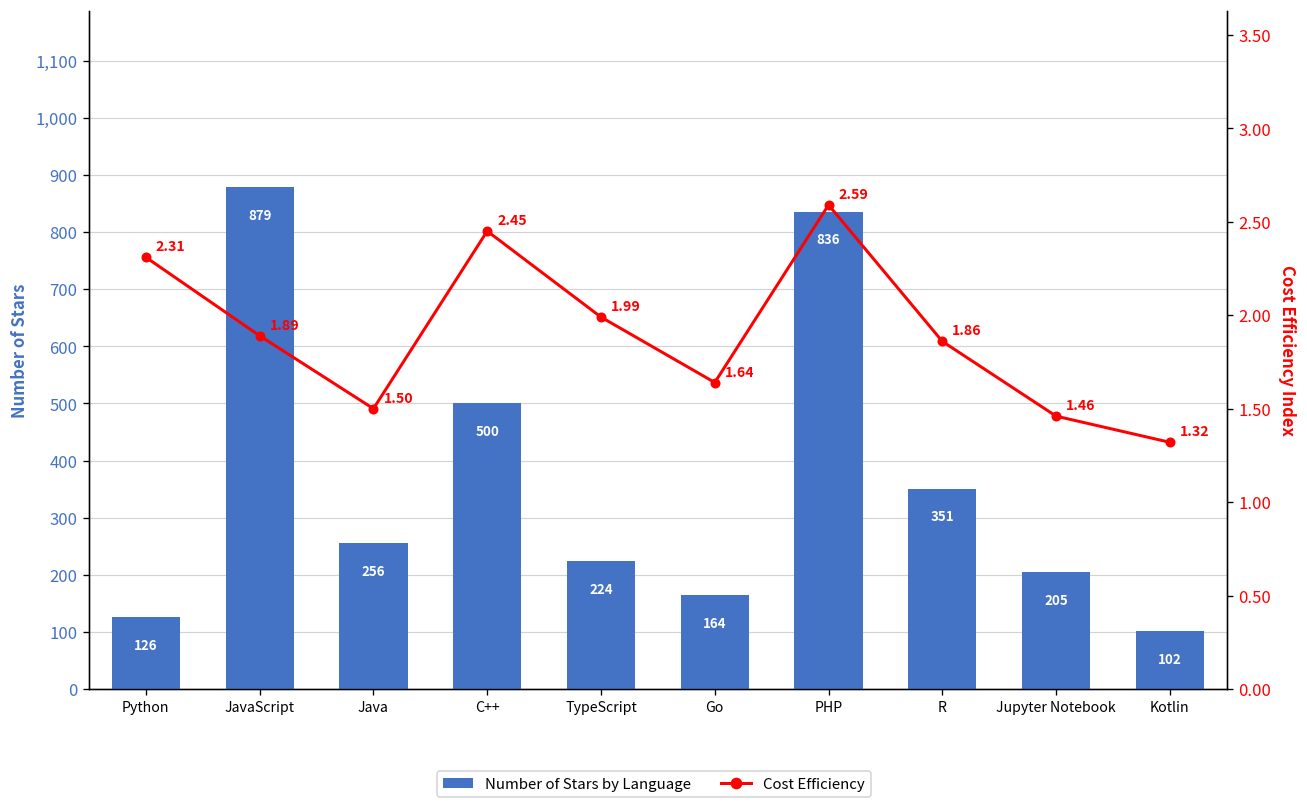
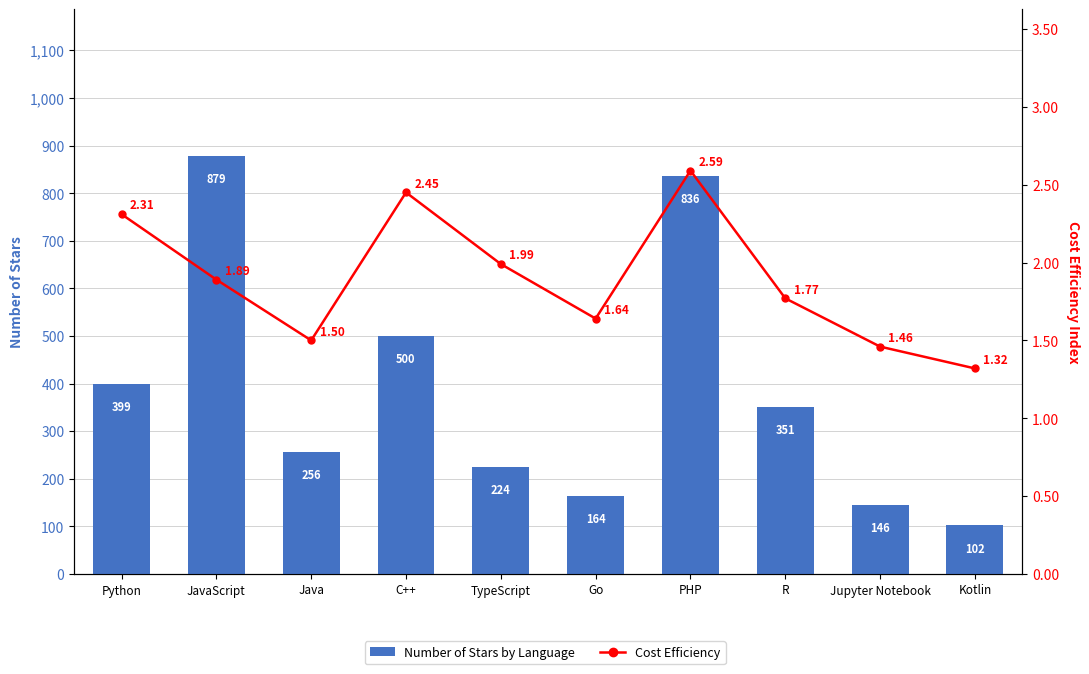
  {
    "Number of Stars by Language": {
-     "Python": 126,
+     "Python": 399,
      "JavaScript": 879,
      "Java": 256,
      "C++": 500,
      "TypeScript": 224,
      "Go": 164,
      "PHP": 836,
      "R": 351,
-     "Jupyter Notebook": 205,
+     "Jupyter Notebook": 146,
      "Kotlin": 102
    },
    "Cost Efficiency": {
      "Python": 2.31,
      "JavaScript": 1.89,
      "Java": 1.50,
      "C++": 2.45,
      "TypeScript": 1.99,
      "Go": 1.64,
      "PHP": 2.59,
-     "R": 1.86,
+     "R": 1.77,
      "Jupyter Notebook": 1.46,
      "Kotlin": 1.32
    }
  }
